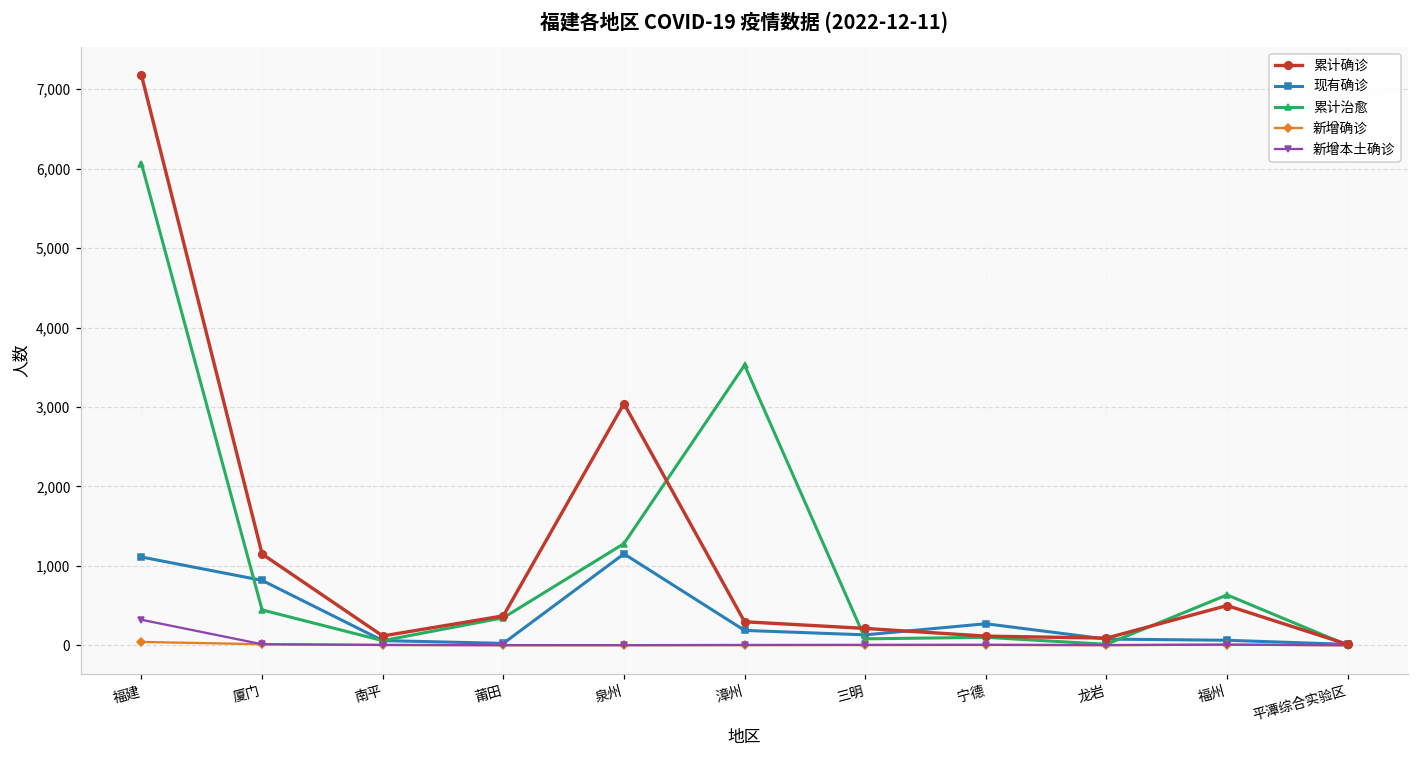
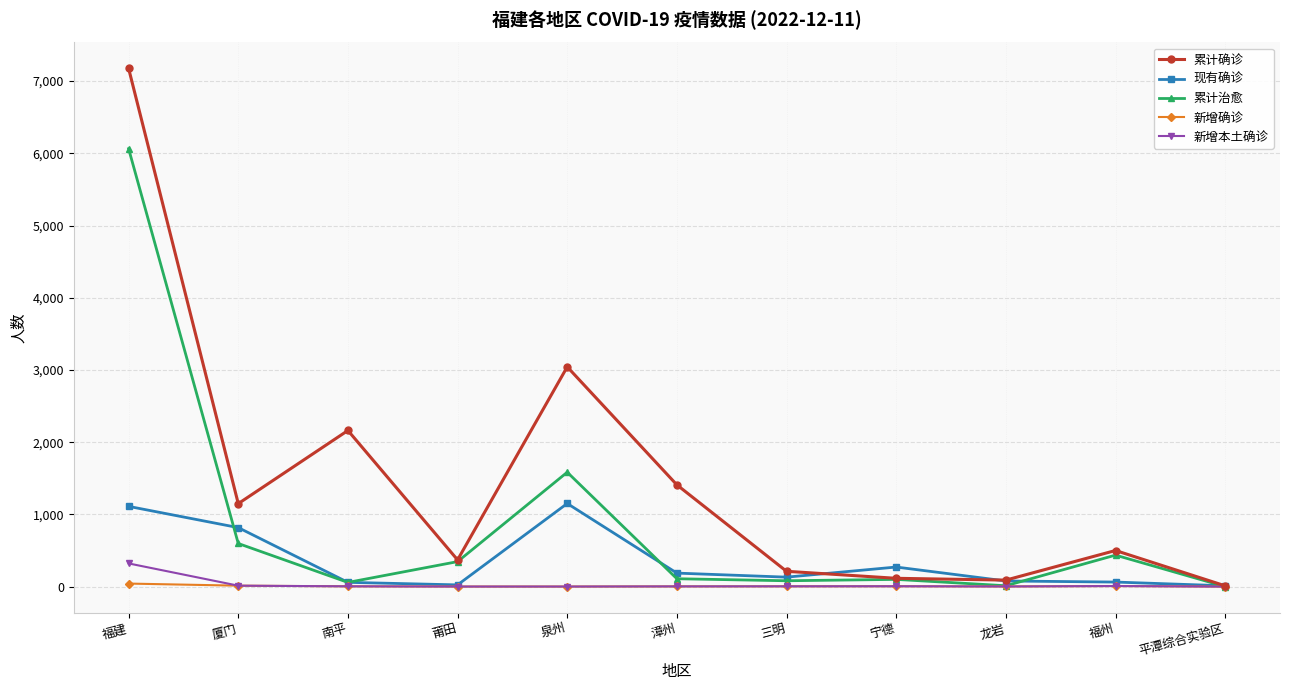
  {
    "累计确诊": {
      "福建": "7,200",
      "厦门": "1,100",
-     "南平": "100",
+     "南平": "2,200",
      "泉州": "3,000",
-     "漳州": "300",
+     "漳州": "1,400",
      "三明": "200",
      "福州": "500"
    },
    "现有确诊": {
      "福建": "1,100",
      "厦门": "800",
      "泉州": "1,200",
      "漳州": "200",
      "三明": "100",
      "宁德": "300",
      "福州": "100"
    },
    "累计治愈": {
      "福建": "6,100",
-     "厦门": "400",
-     "泉州": "1,300",
-     "漳州": "3,500",
+     "厦门": "600",
+     "泉州": "1,600",
+     "漳州": "100",
      "三明": "100",
-     "福州": "600"
+     "福州": "400"
    },
    "新增确诊": {
      "福建": "0"
    },
    "新增本土确诊": {
      "福建": "300"
    }
  }
